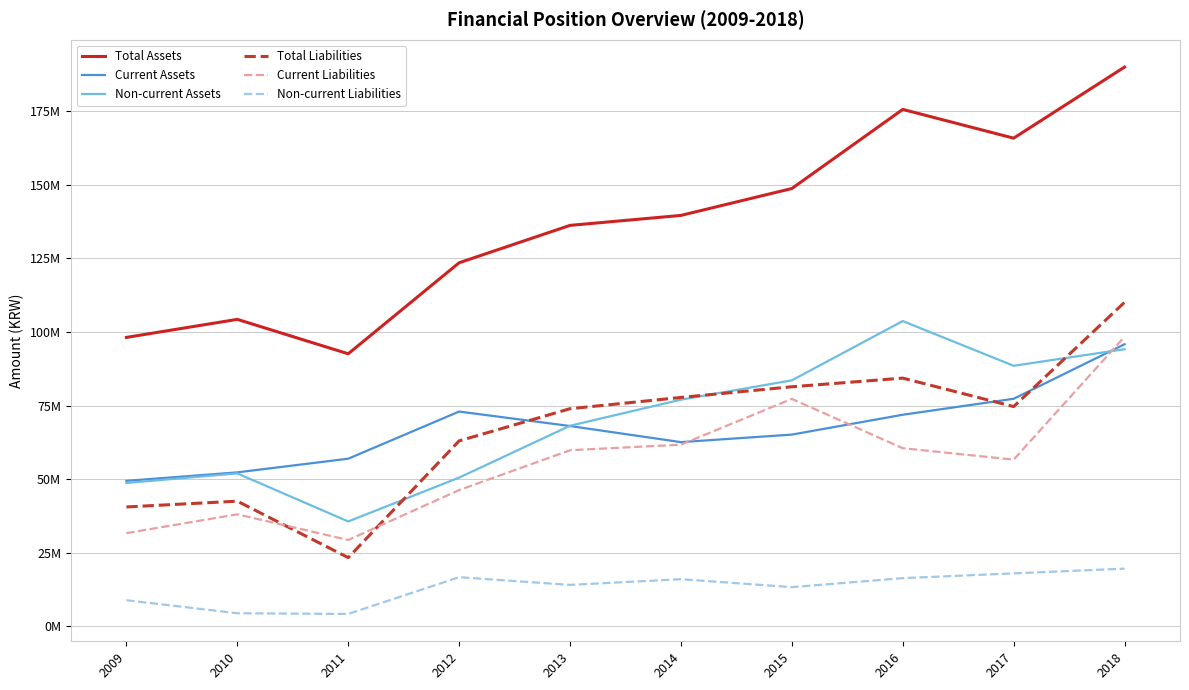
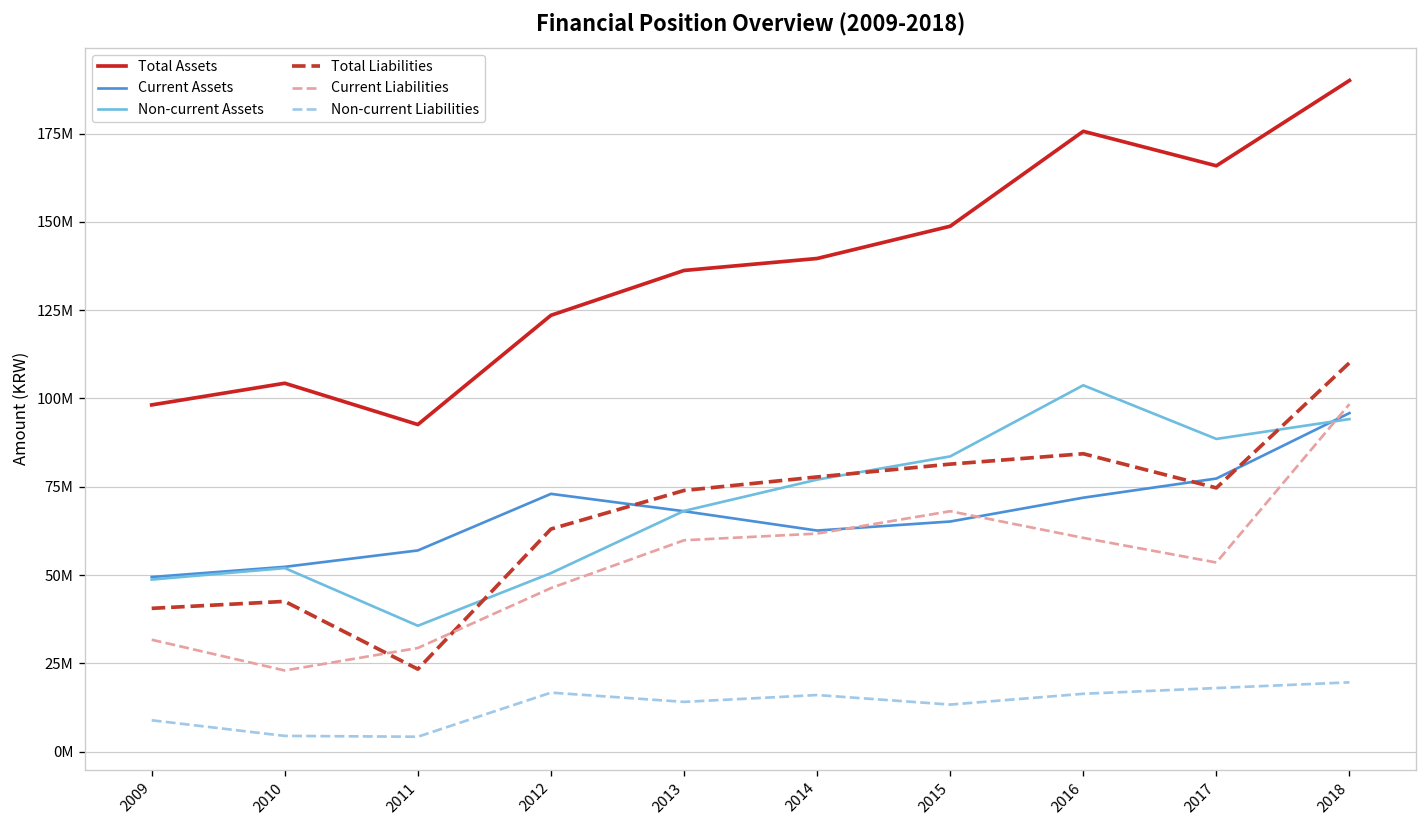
  {
    "Current Liabilities": {
      "2009": 32000000,
-     "2010": 38000000,
+     "2010": 23000000,
      "2011": 29000000,
      "2012": 46000000,
      "2013": 60000000,
      "2014": 62000000,
-     "2015": 77000000,
+     "2015": 68000000,
      "2016": 61000000,
-     "2017": 57000000,
+     "2017": 54000000,
      "2018": 98000000
    }
  }
